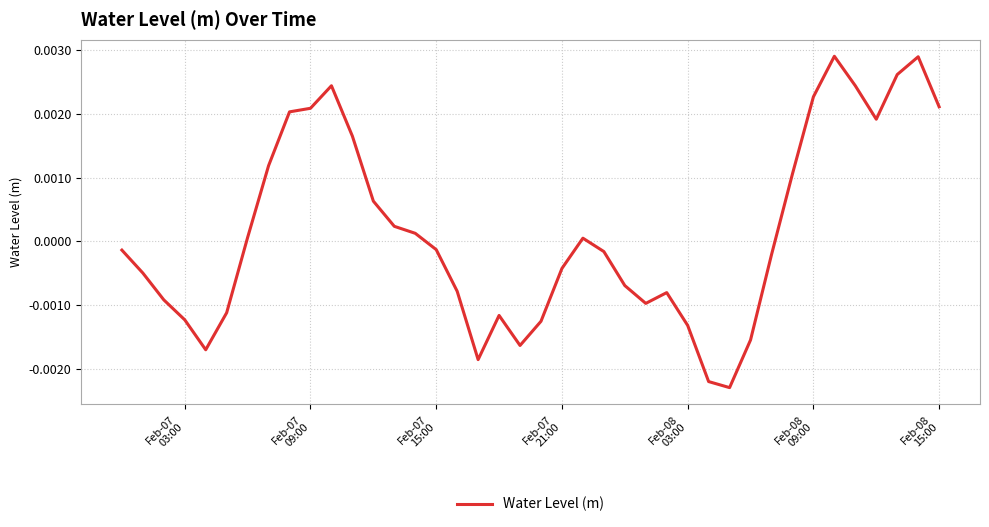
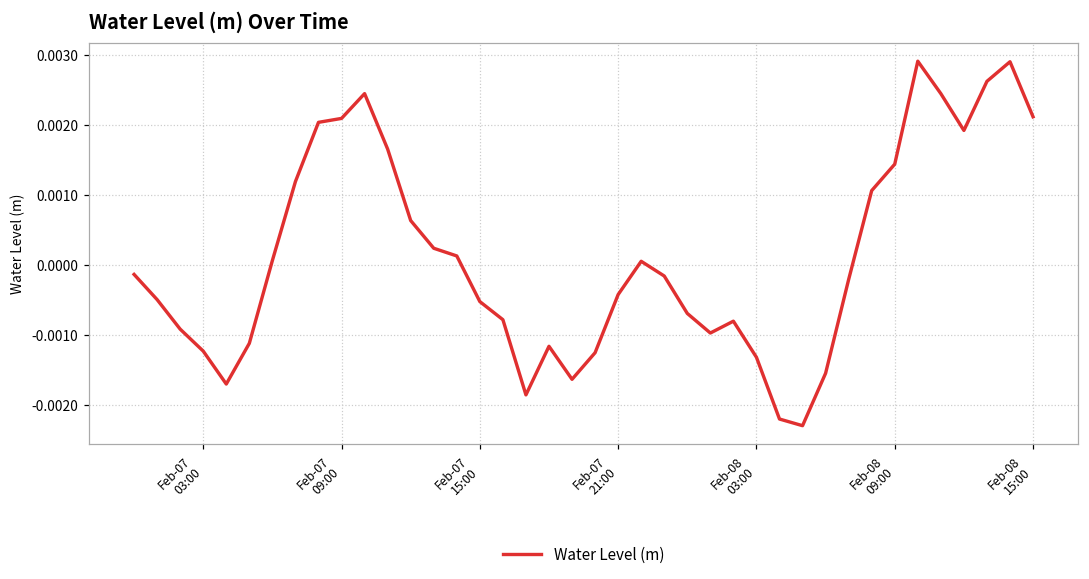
  {
    "Feb-07 03:00": -0.0012,
    "Feb-07 09:00": 0.0021,
-   "Feb-07 15:00": -0.0001,
+   "Feb-07 15:00": -0.0005,
    "Feb-07 21:00": -0.0004,
    "Feb-08 03:00": -0.0013,
-   "Feb-08 09:00": 0.0023,
+   "Feb-08 09:00": 0.0014,
    "Feb-08 15:00": 0.0021
  }
